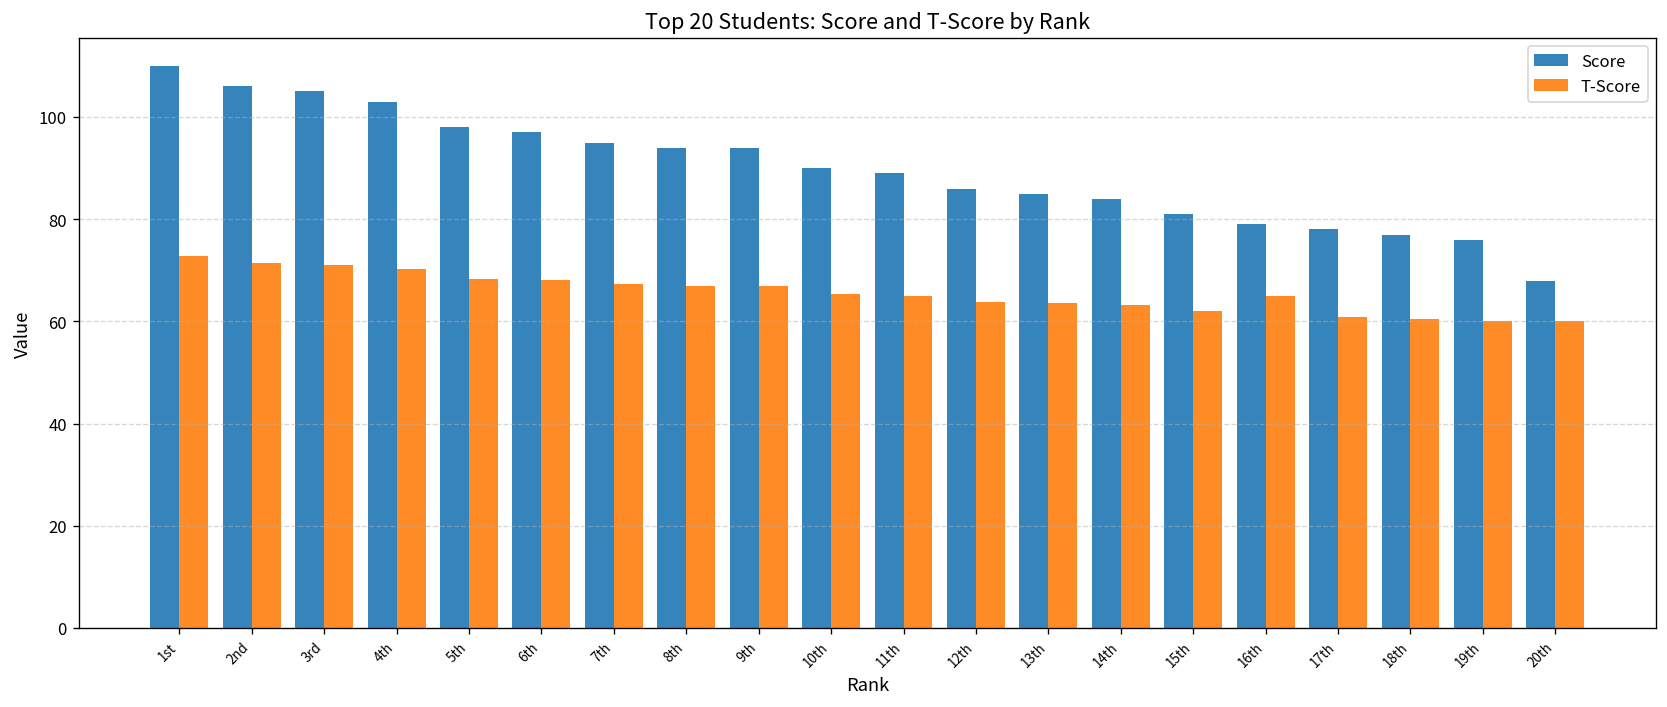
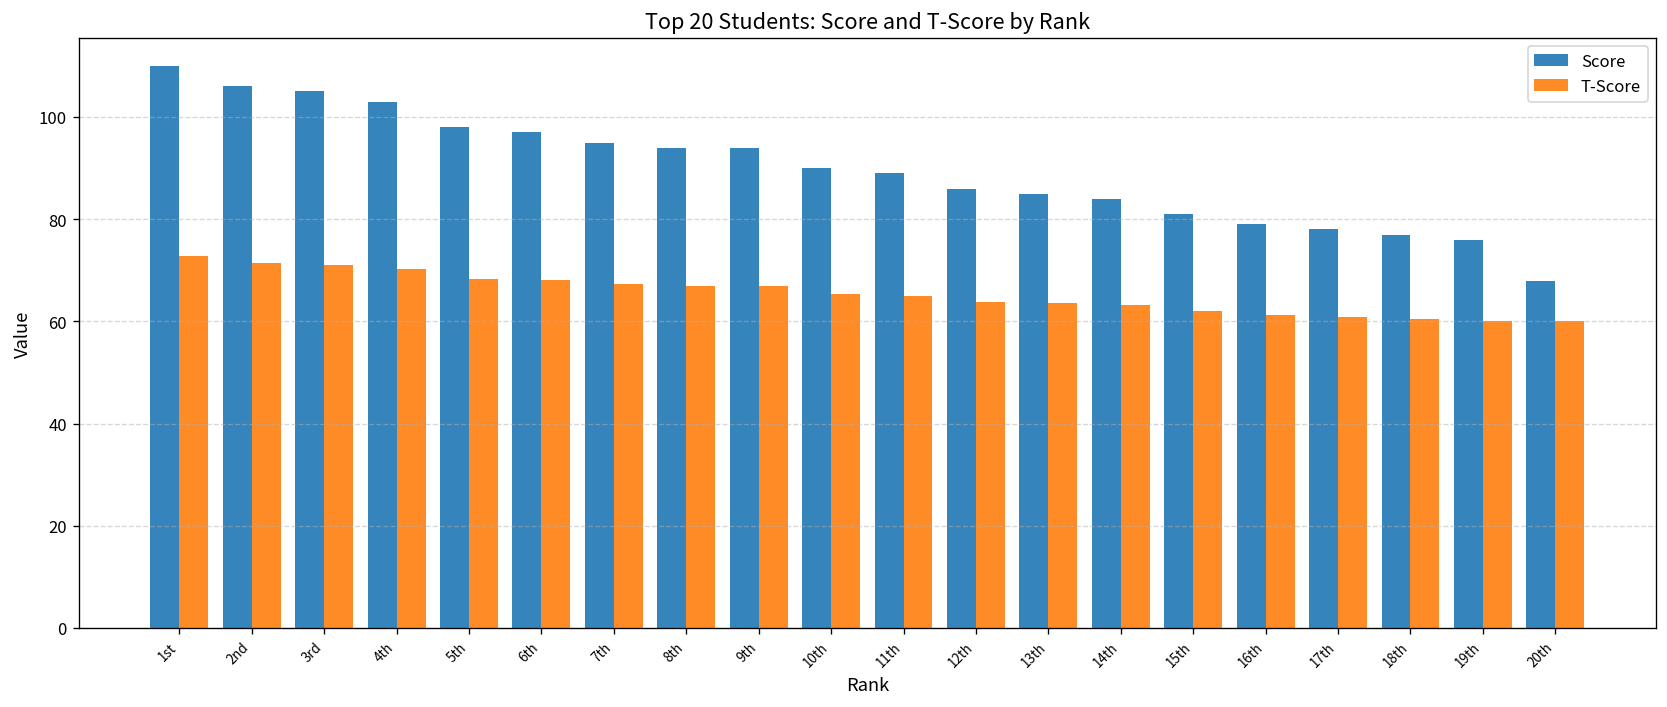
  {
    "Score": {
      "1st": 110,
      "2nd": 106,
      "3rd": 105,
      "4th": 103,
      "5th": 98,
      "6th": 97,
      "7th": 95,
      "8th": 94,
      "9th": 94,
      "10th": 90,
      "11th": 89,
      "12th": 86,
      "13th": 85,
      "14th": 84,
      "15th": 81,
      "16th": 79,
      "17th": 78,
      "18th": 77,
      "19th": 76,
      "20th": 68
    },
    "T-Score": {
      "1st": 73,
      "2nd": 71,
      "3rd": 71,
      "4th": 70,
      "5th": 68,
      "6th": 68,
      "7th": 67,
      "8th": 67,
      "9th": 67,
      "10th": 65,
      "11th": 65,
      "12th": 64,
      "13th": 64,
      "14th": 63,
      "15th": 62,
-     "16th": 65,
+     "16th": 61,
      "17th": 61,
      "18th": 61,
      "19th": 60,
      "20th": 60
    }
  }
